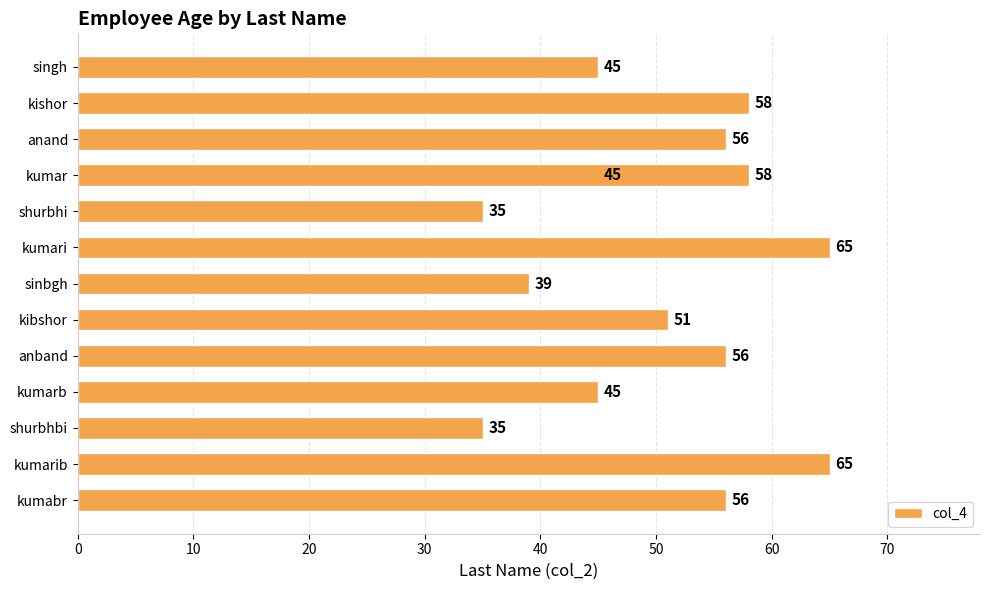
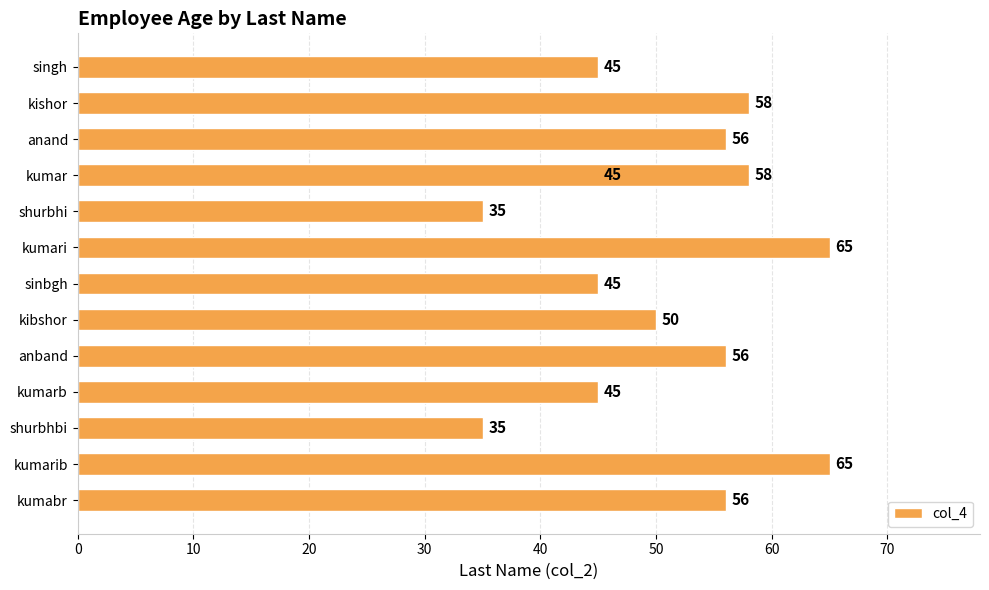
  {
    "singh": 45,
    "kishor": 58,
    "anand": 56,
    "shurbhi": 35,
    "kumari": 65,
-   "sinbgh": 39,
-   "kibshor": 51,
+   "sinbgh": 45,
+   "kibshor": 50,
    "anband": 56,
    "kumarb": 45,
    "shurbhbi": 35,
    "kumarib": 65,
    "kumabr": 56
  }
